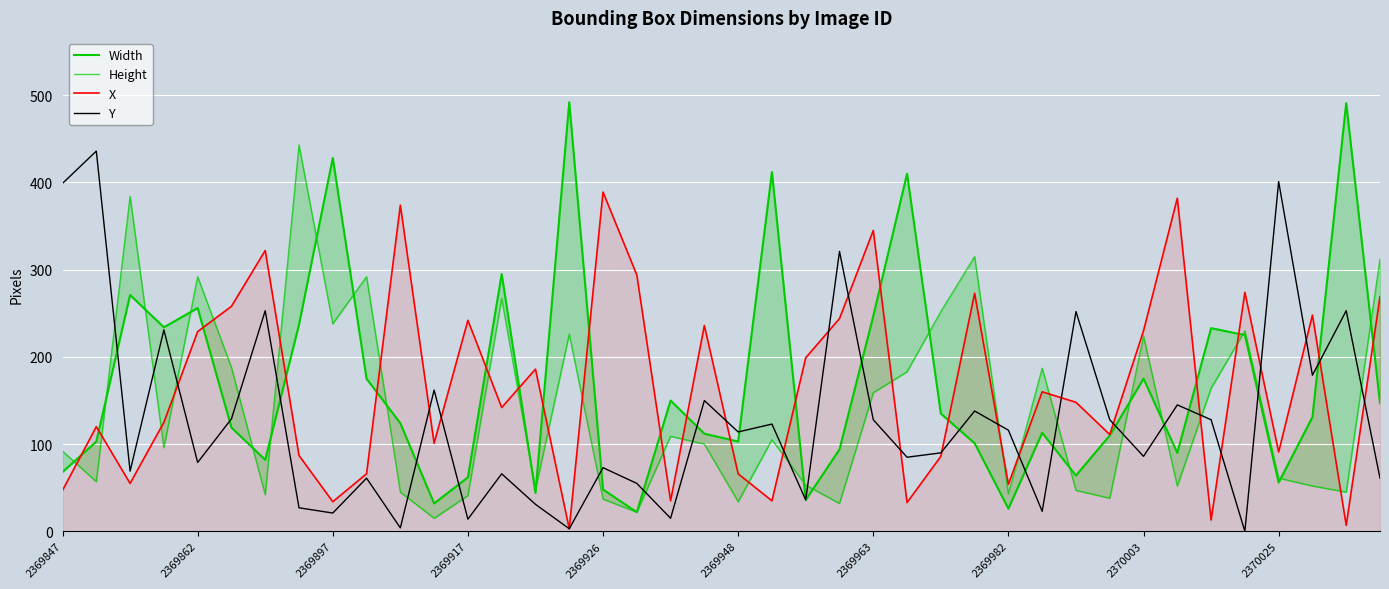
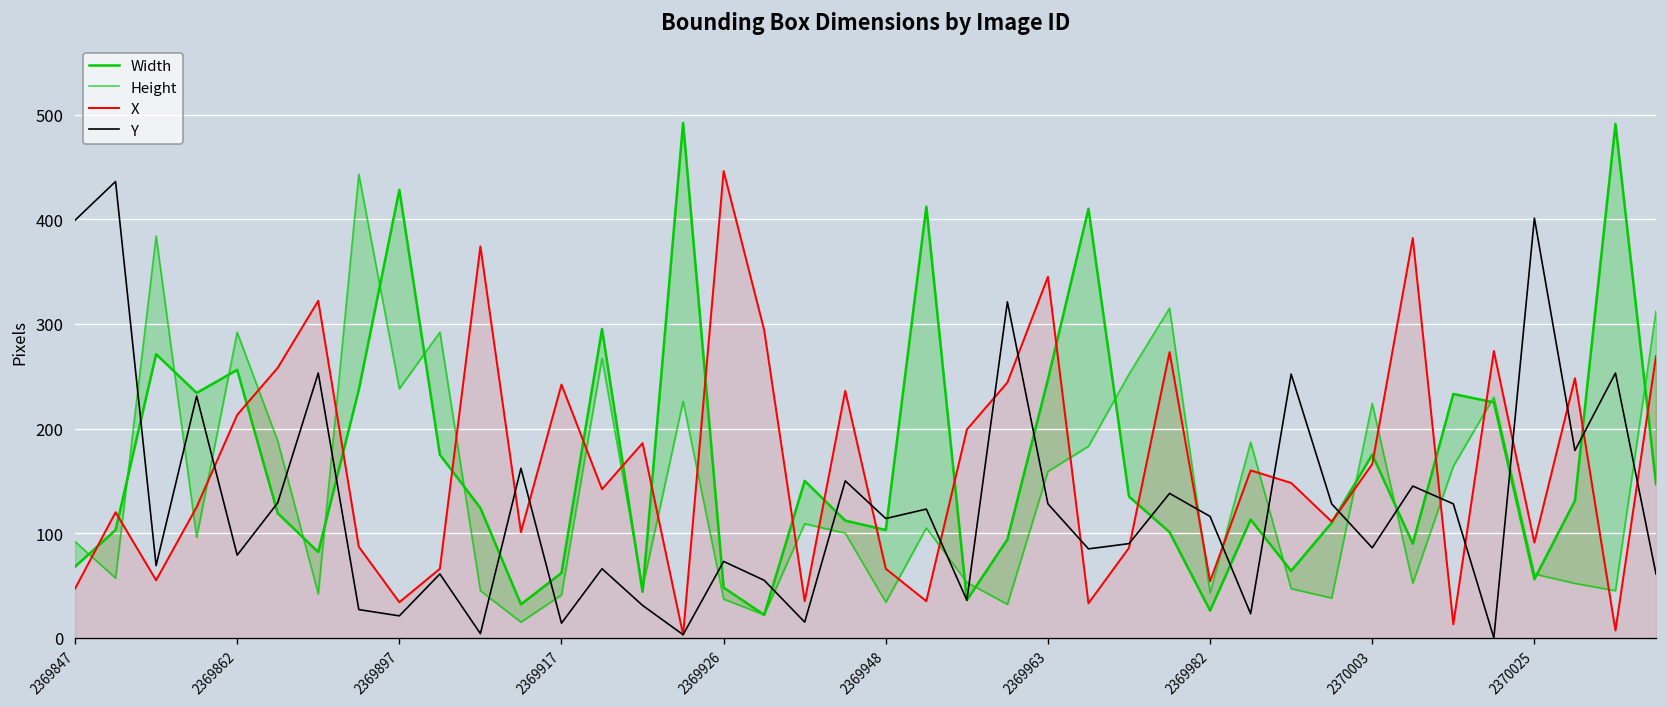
  {
    "X": {
      "2369847": 50,
-     "2369862": 230,
+     "2369862": 210,
      "2369897": 30,
      "2369917": 240,
-     "2369926": 390,
+     "2369926": 450,
      "2369948": 70,
      "2369963": 350,
      "2369982": 50,
-     "2370003": 230,
+     "2370003": 170,
      "2370025": 90
    },
    "Y": {
      "2369847": 400,
      "2369862": 80,
      "2369897": 20,
      "2369917": 10,
      "2369926": 70,
      "2369948": 110,
      "2369963": 130,
      "2369982": 120,
      "2370003": 90,
      "2370025": 400
    }
  }
